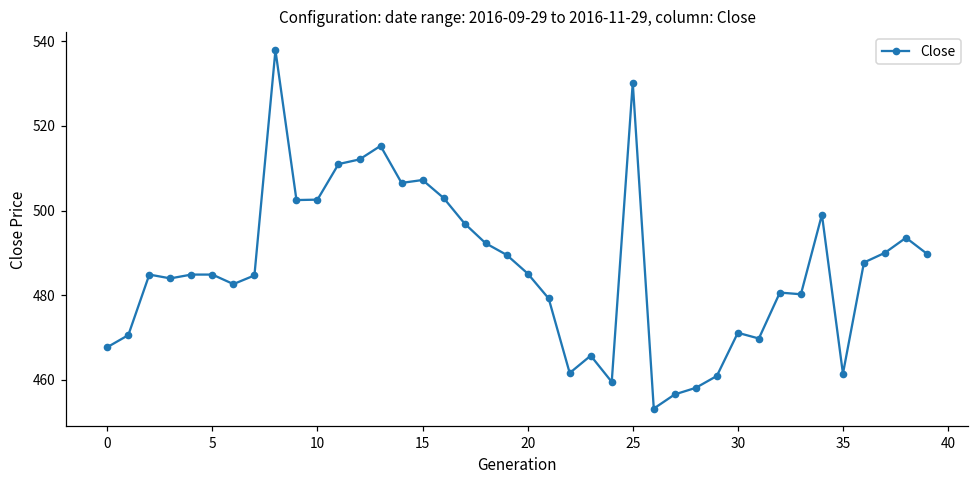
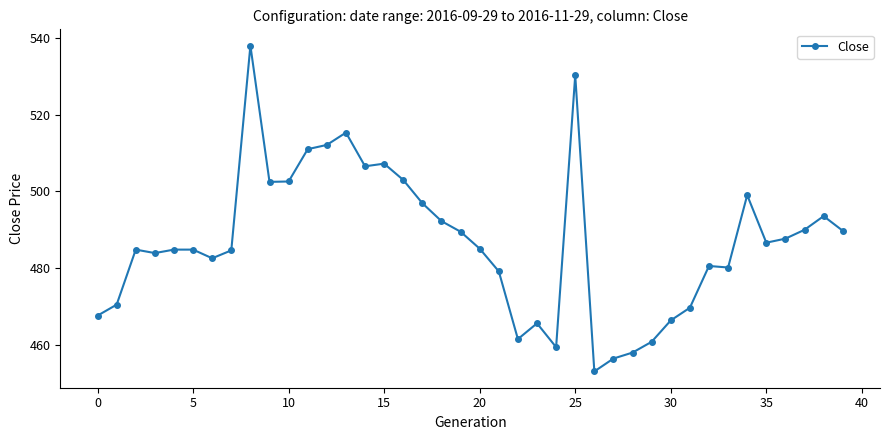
  {
    "0": 468,
    "5": 485,
    "10": 503,
    "15": 507,
    "20": 485,
    "25": 530,
-   "30": 471,
-   "35": 461
+   "30": 467,
+   "35": 487
  }
